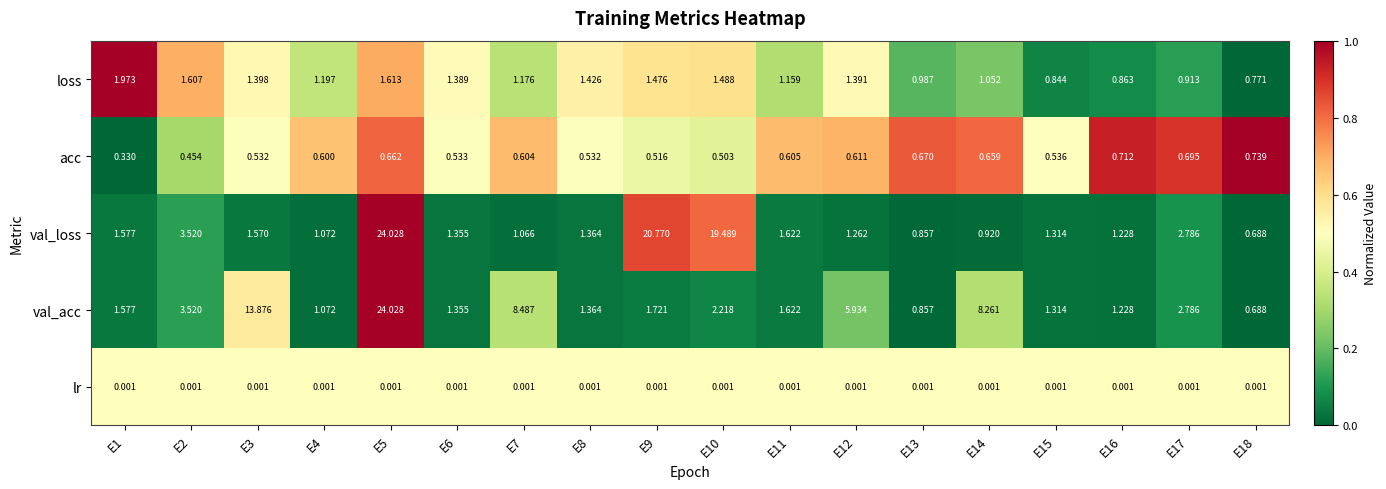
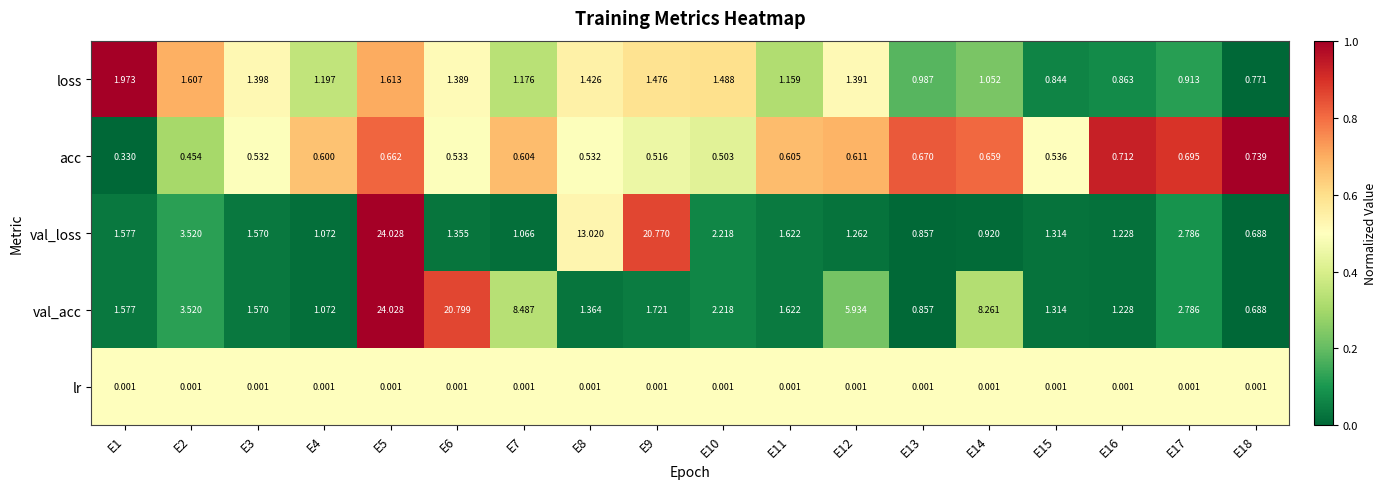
  {
    "loss": {
      "E1": 1.973,
      "E2": 1.607,
      "E3": 1.398,
      "E4": 1.197,
      "E5": 1.613,
      "E6": 1.389,
      "E7": 1.176,
      "E8": 1.426,
      "E9": 1.476,
      "E10": 1.488,
      "E11": 1.159,
      "E12": 1.391,
      "E13": 0.987,
      "E14": 1.052,
      "E15": 0.844,
      "E16": 0.863,
      "E17": 0.913,
      "E18": 0.771
    },
    "acc": {
      "E1": 0.330,
      "E2": 0.454,
      "E3": 0.532,
      "E4": 0.600,
      "E5": 0.662,
      "E6": 0.533,
      "E7": 0.604,
      "E8": 0.532,
      "E9": 0.516,
      "E10": 0.503,
      "E11": 0.605,
      "E12": 0.611,
      "E13": 0.670,
      "E14": 0.659,
      "E15": 0.536,
      "E16": 0.712,
      "E17": 0.695,
      "E18": 0.739
    },
    "val_loss": {
      "E1": 1.577,
      "E2": 3.520,
      "E3": 1.570,
      "E4": 1.072,
      "E5": 24.028,
      "E6": 1.355,
      "E7": 1.066,
-     "E8": 1.364,
+     "E8": 13.020,
      "E9": 20.770,
-     "E10": 19.489,
+     "E10": 2.218,
      "E11": 1.622,
      "E12": 1.262,
      "E13": 0.857,
      "E14": 0.920,
      "E15": 1.314,
      "E16": 1.228,
      "E17": 2.786,
      "E18": 0.688
    },
    "val_acc": {
      "E1": 1.577,
      "E2": 3.520,
-     "E3": 13.876,
+     "E3": 1.570,
      "E4": 1.072,
      "E5": 24.028,
-     "E6": 1.355,
+     "E6": 20.799,
      "E7": 8.487,
      "E8": 1.364,
      "E9": 1.721,
      "E10": 2.218,
      "E11": 1.622,
      "E12": 5.934,
      "E13": 0.857,
      "E14": 8.261,
      "E15": 1.314,
      "E16": 1.228,
      "E17": 2.786,
      "E18": 0.688
    },
    "lr": {
      "E1": 0.001,
      "E2": 0.001,
      "E3": 0.001,
      "E4": 0.001,
      "E5": 0.001,
      "E6": 0.001,
      "E7": 0.001,
      "E8": 0.001,
      "E9": 0.001,
      "E10": 0.001,
      "E11": 0.001,
      "E12": 0.001,
      "E13": 0.001,
      "E14": 0.001,
      "E15": 0.001,
      "E16": 0.001,
      "E17": 0.001,
      "E18": 0.001
    }
  }
